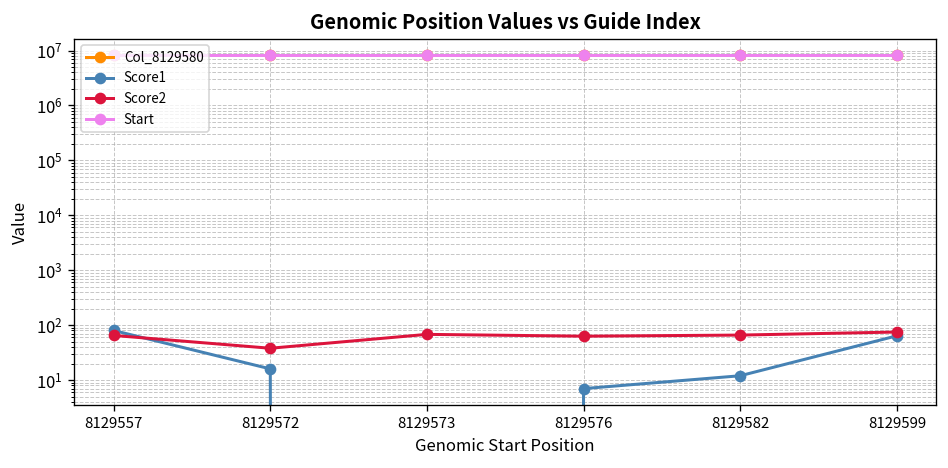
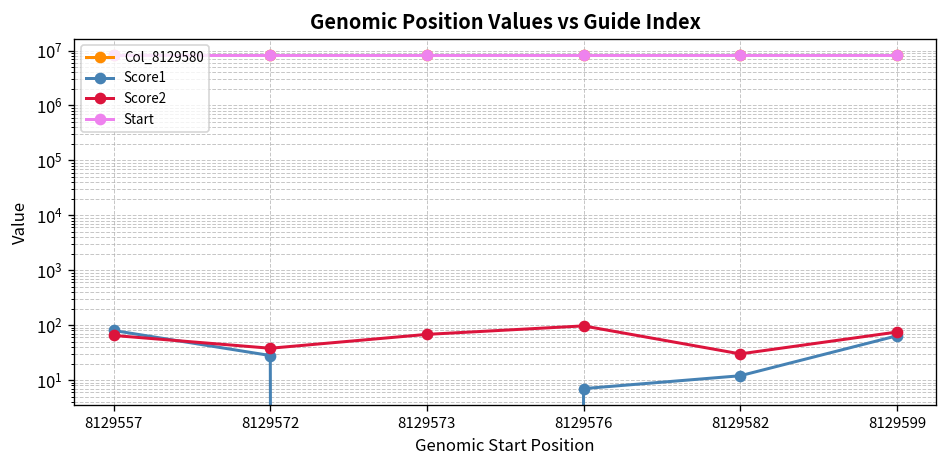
  {
    "Start": {
      "8129572": 8000000,
      "8129573": 8000000,
      "8129576": 8000000,
      "8129582": 8000000,
      "8129599": 8000000
    },
    "Score1": {
      "8129557": 80,
-     "8129572": 16,
+     "8129572": 30,
      "8129576": 7,
      "8129582": 12,
      "8129599": 60
    },
    "Score2": {
      "8129557": 70,
      "8129572": 40,
      "8129573": 70,
-     "8129576": 60,
-     "8129582": 70,
+     "8129576": 100,
+     "8129582": 30,
      "8129599": 80
    }
  }
